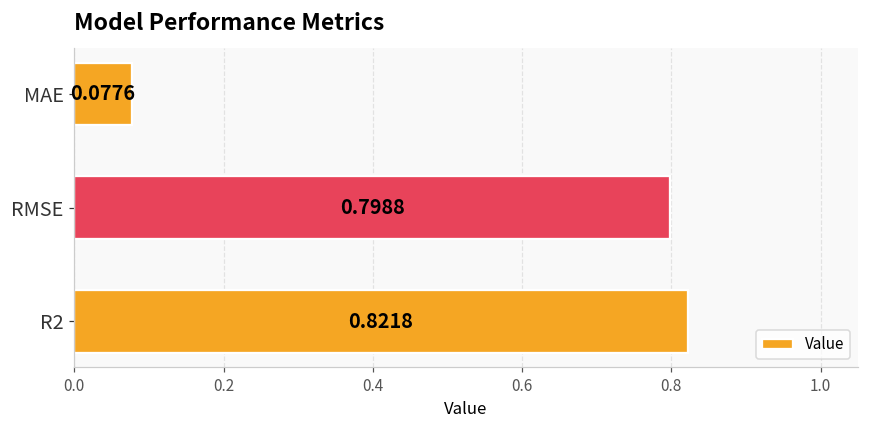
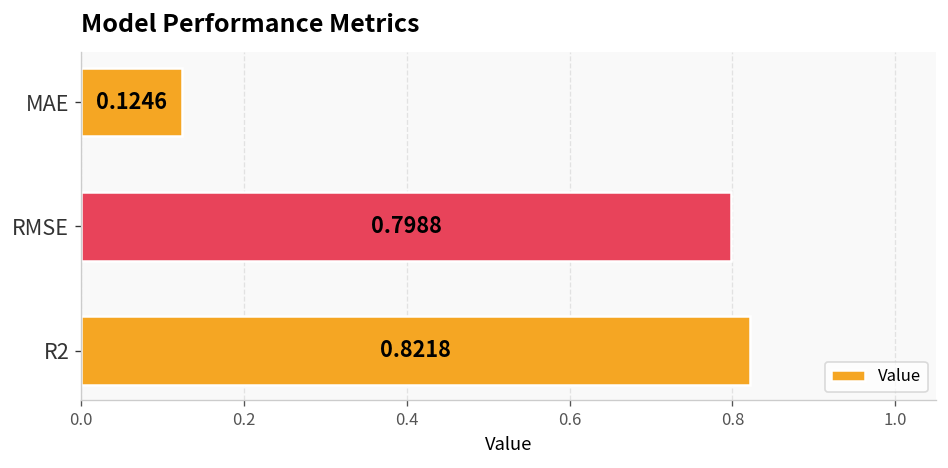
  {
-   "MAE": 0.0776,
+   "MAE": 0.1246,
    "RMSE": 0.7988,
    "R2": 0.8218
  }
